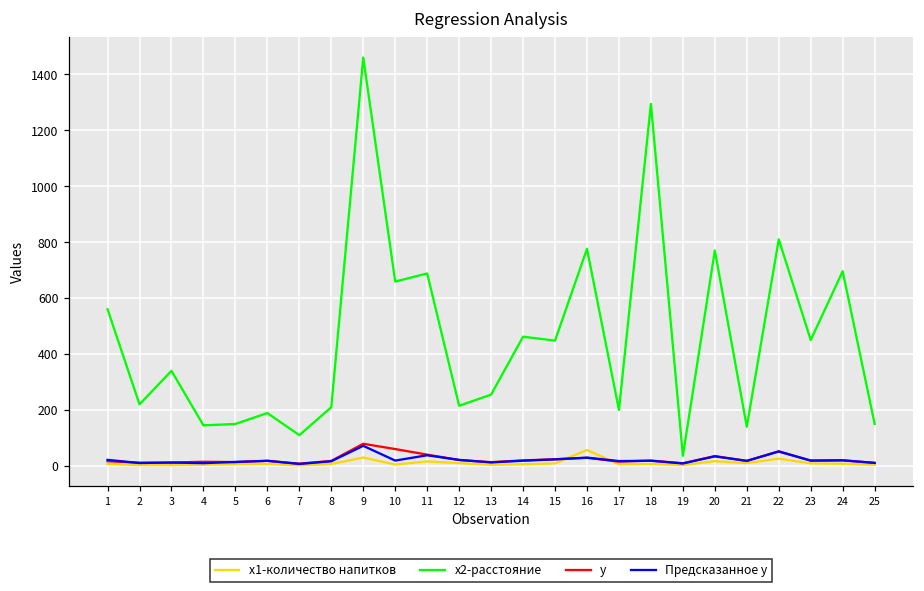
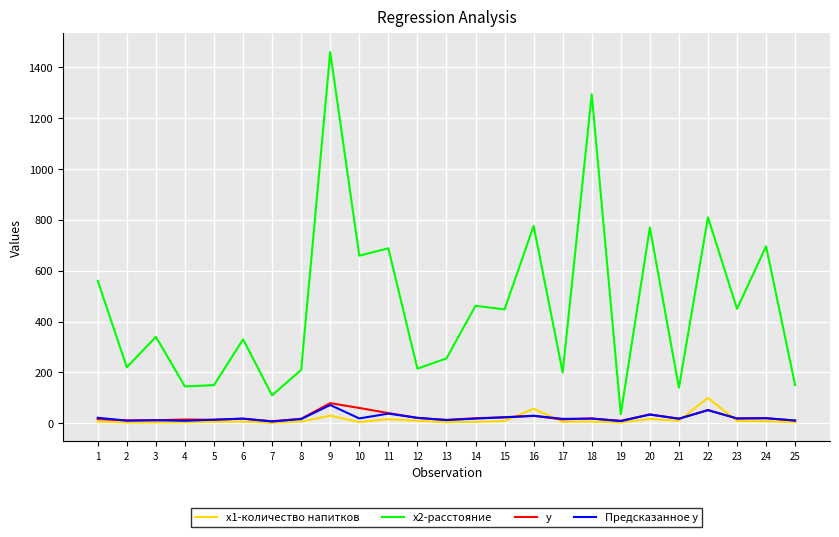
  {
    "x1-количество напитков": {
      "6": 10,
      "9": 30,
      "10": 10,
      "11": 20,
      "12": 10,
      "14": 10,
      "15": 10,
      "16": 60,
      "18": 10,
      "20": 20,
-     "22": 30,
+     "22": 100,
      "24": 10
    },
    "x2-расстояние": {
      "1": 560,
      "2": 220,
      "3": 340,
      "4": 150,
      "5": 150,
-     "6": 190,
+     "6": 330,
      "7": 110,
      "8": 210,
      "9": 1460,
      "10": 660,
      "11": 690,
      "12": 220,
      "13": 260,
      "14": 460,
      "15": 450,
      "16": 780,
      "17": 200,
      "18": 1290,
      "19": 40,
      "20": 770,
      "21": 140,
      "22": 810,
      "23": 450,
      "24": 700,
      "25": 150
    },
    "y": {
      "10": 60
    },
    "Предсказанное y": {
      "10": 20
    }
  }
